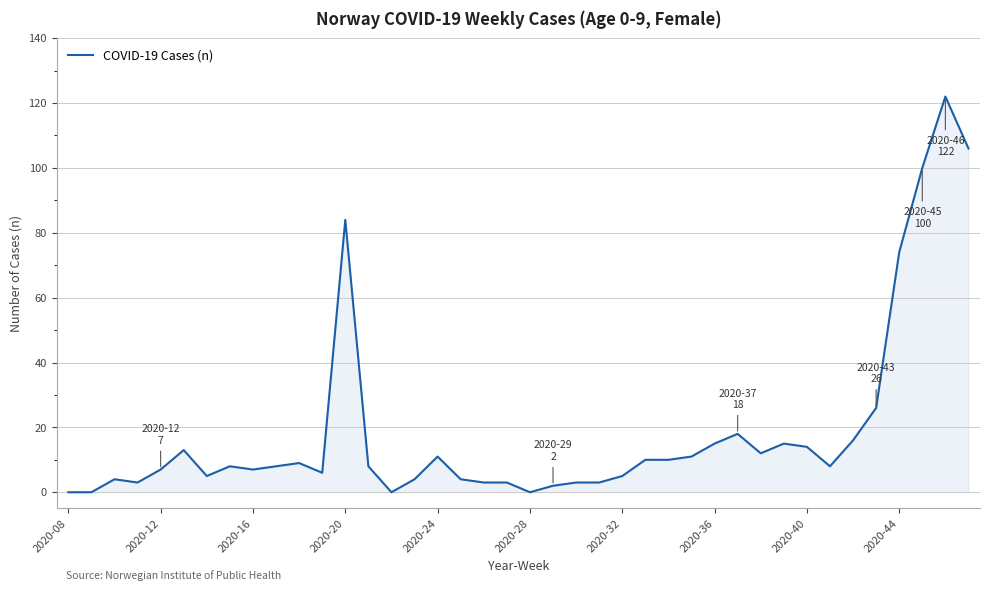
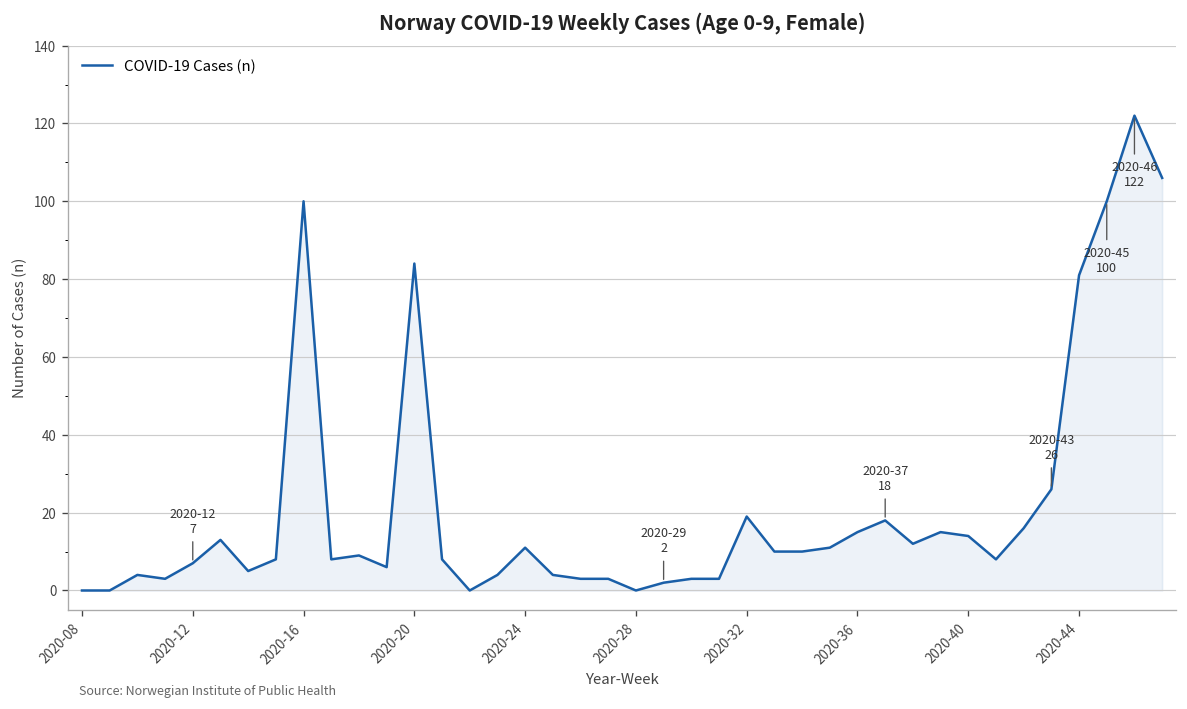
  {
    "2020-08": 0,
-   "2020-16": 7,
+   "2020-16": 100,
    "2020-20": 84,
    "2020-24": 11,
    "2020-28": 0,
-   "2020-32": 5,
+   "2020-32": 19,
    "2020-36": 15,
    "2020-40": 14,
-   "2020-44": 74
+   "2020-44": 81
  }
